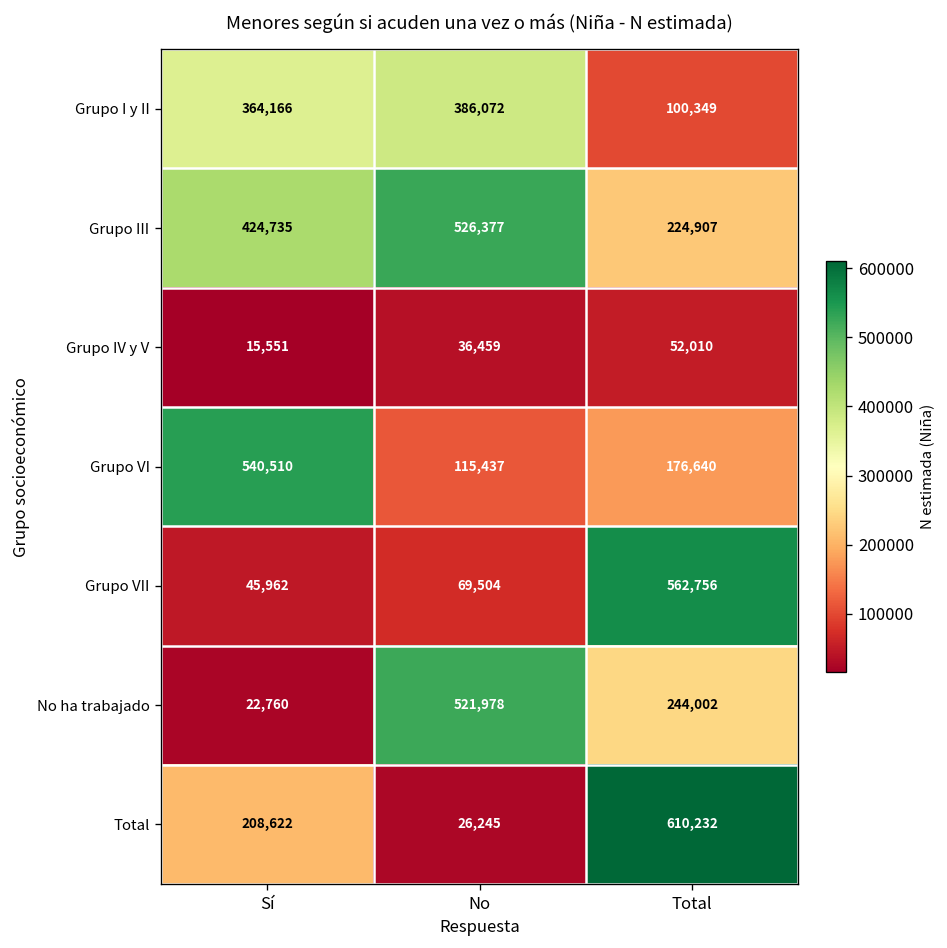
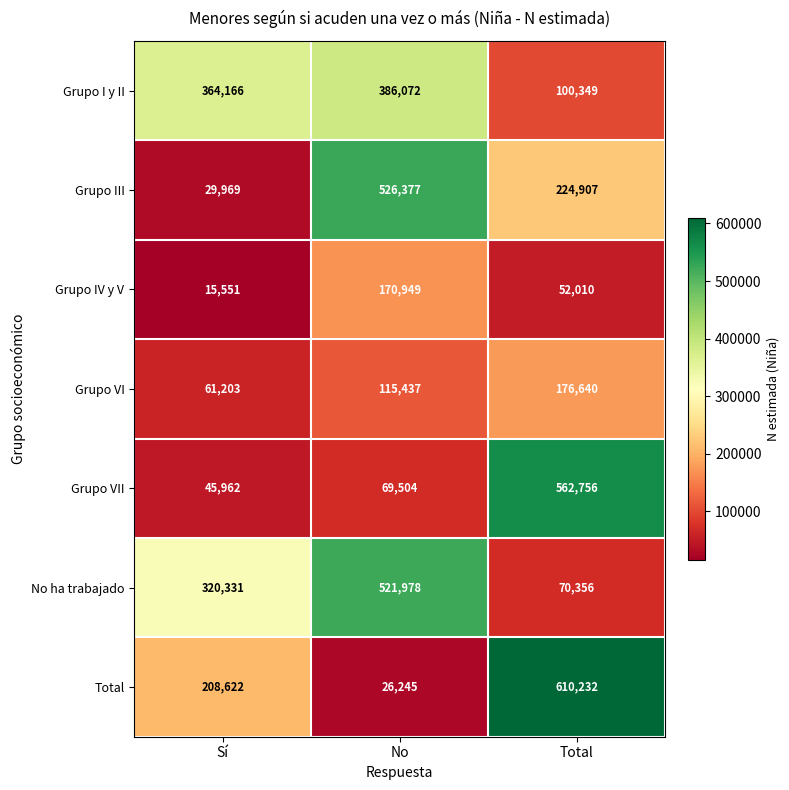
  {
    "Grupo I y II": {
      "Sí": "364,166",
      "No": "386,072",
      "Total": "100,349"
    },
    "Grupo III": {
-     "Sí": "424,735",
+     "Sí": "29,969",
      "No": "526,377",
      "Total": "224,907"
    },
    "Grupo IV y V": {
      "Sí": "15,551",
-     "No": "36,459",
+     "No": "170,949",
      "Total": "52,010"
    },
    "Grupo VI": {
-     "Sí": "540,510",
+     "Sí": "61,203",
      "No": "115,437",
      "Total": "176,640"
    },
    "Grupo VII": {
      "Sí": "45,962",
      "No": "69,504",
      "Total": "562,756"
    },
    "No ha trabajado": {
-     "Sí": "22,760",
+     "Sí": "320,331",
      "No": "521,978",
-     "Total": "244,002"
+     "Total": "70,356"
    },
    "Total": {
      "Sí": "208,622",
      "No": "26,245",
      "Total": "610,232"
    }
  }
